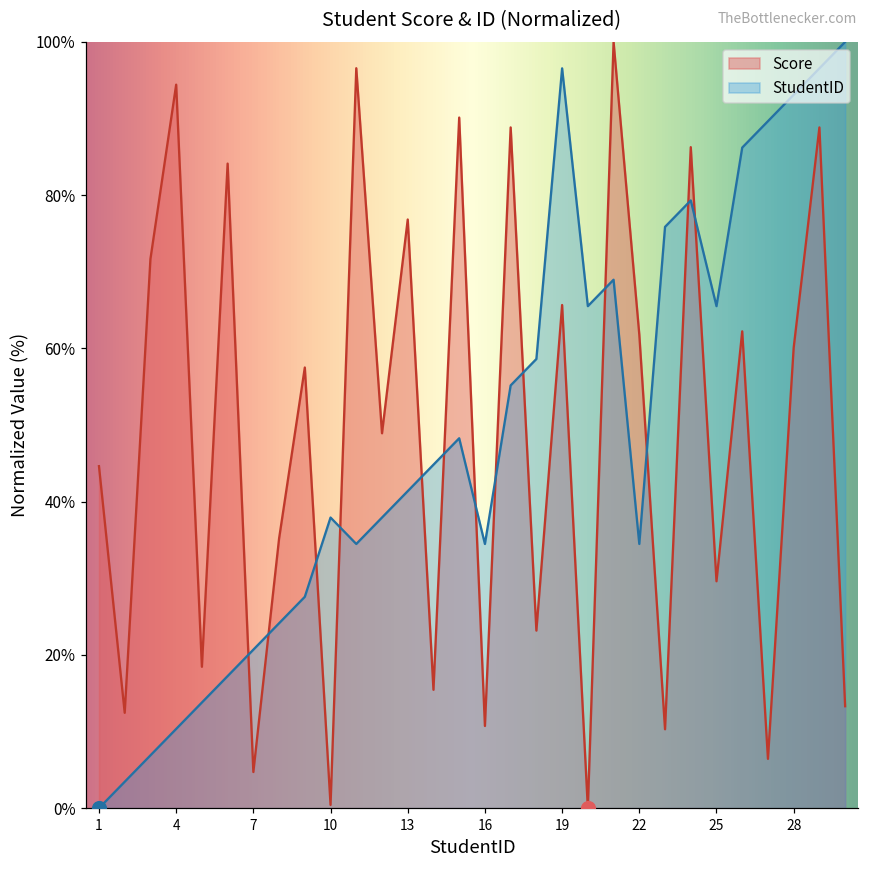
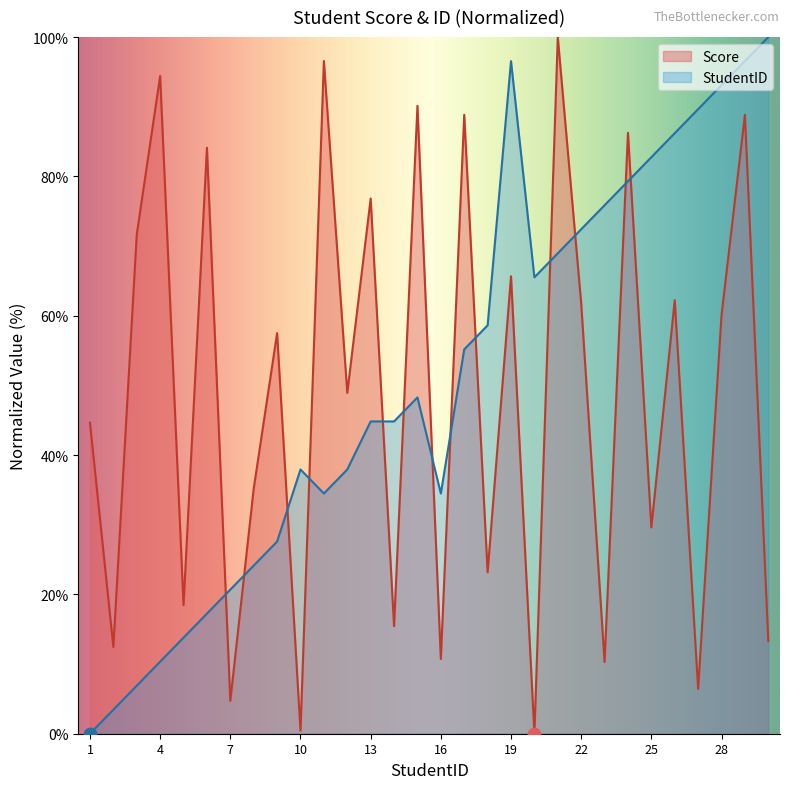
  {
    "StudentID": {
      "4": "10%",
      "7": "21%",
      "10": "38%",
-     "13": "41%",
+     "13": "45%",
      "16": "34%",
      "19": "97%",
-     "22": "34%",
-     "25": "66%"
+     "22": "72%",
+     "25": "83%"
    }
  }
